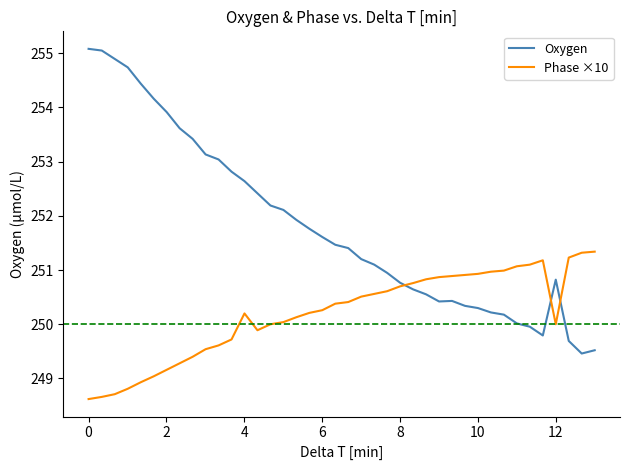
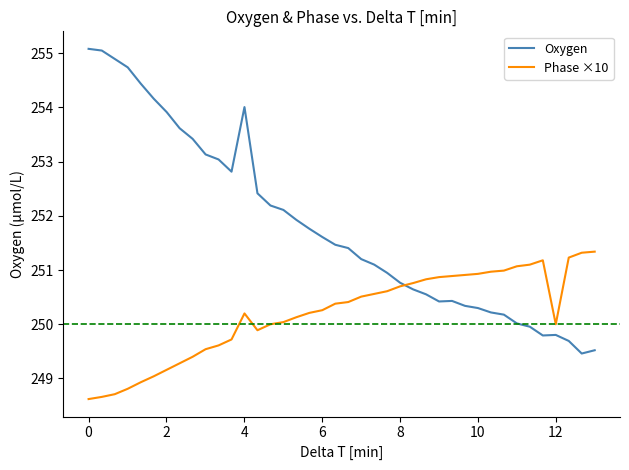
  {
    "Oxygen": {
      "0": 255.1,
-     "4": 252.6,
-     "12": 250.8
+     "4": 254.0,
+     "12": 249.8
    },
    "Phase ×10": {
      "0": 248.6,
      "4": 250.2,
      "12": 250.0
    }
  }
